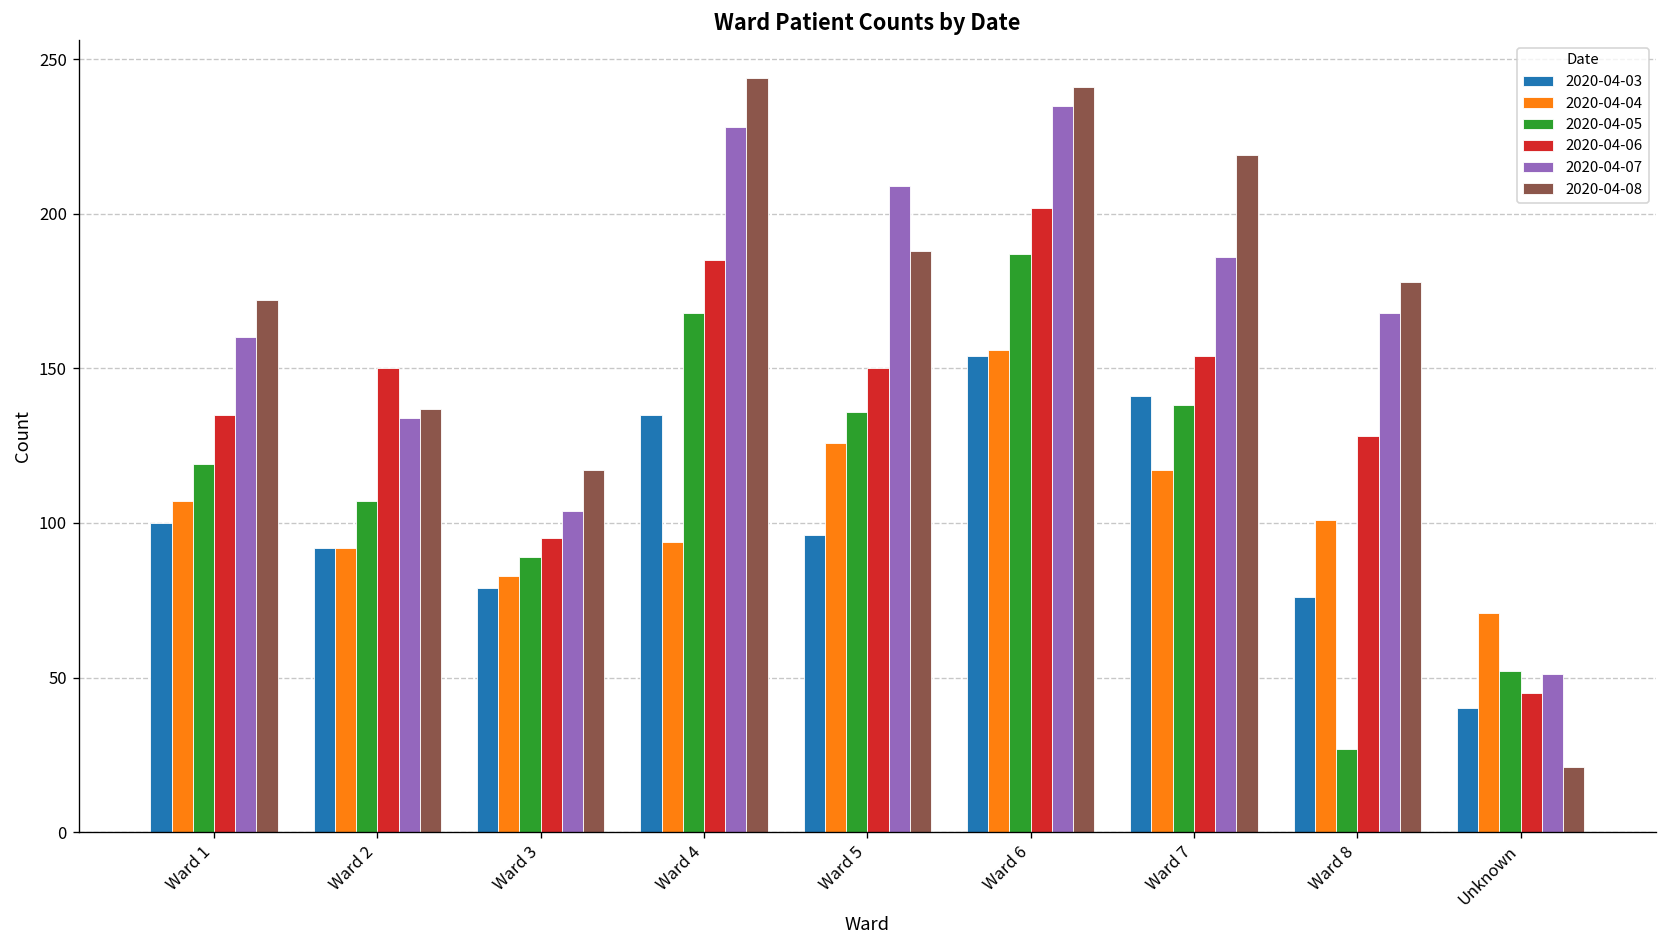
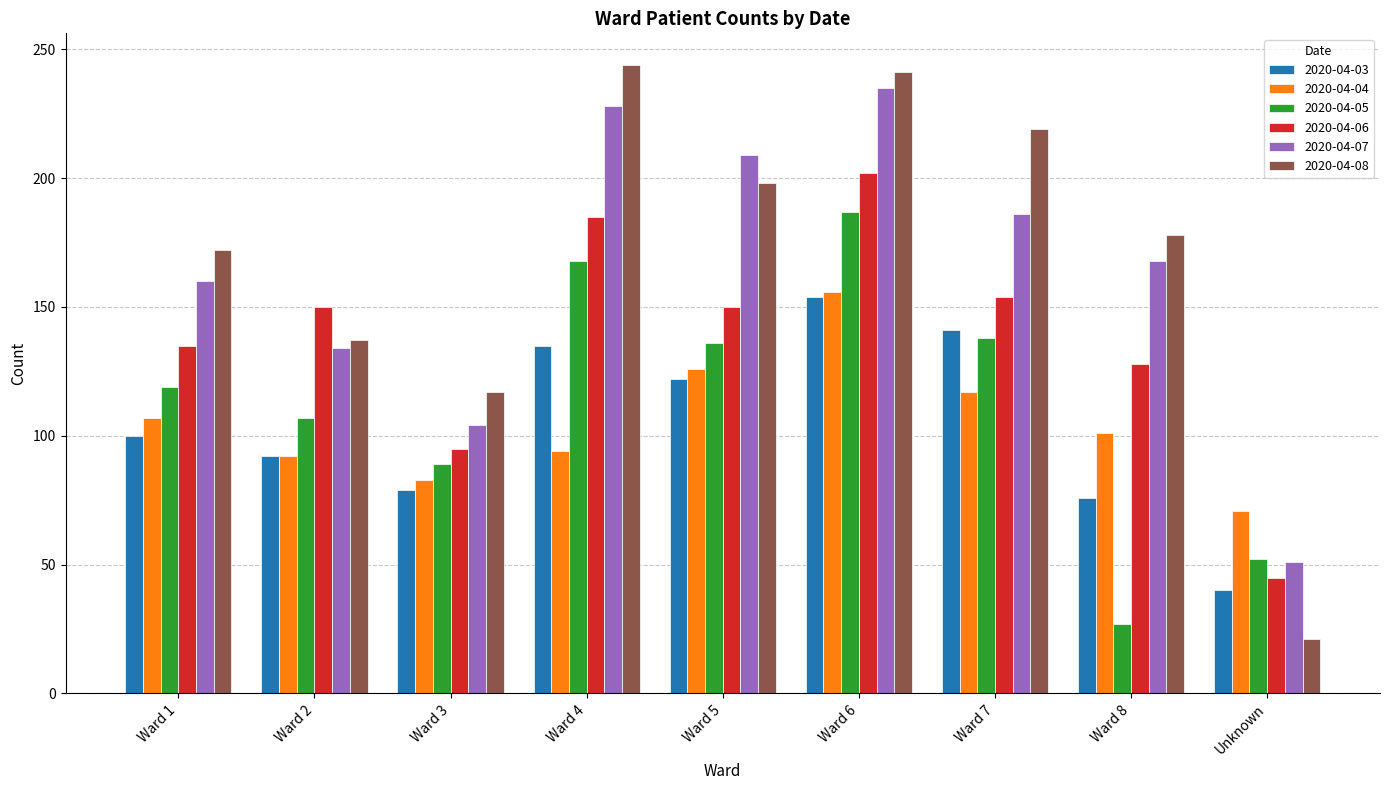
  {
    "2020-04-03": {
      "Ward 1": 100,
      "Ward 2": 92,
      "Ward 3": 79,
      "Ward 4": 135,
-     "Ward 5": 96,
+     "Ward 5": 122,
      "Ward 6": 154,
      "Ward 7": 141,
      "Ward 8": 76,
      "Unknown": 40
    },
    "2020-04-04": {
      "Ward 1": 107,
      "Ward 2": 92,
      "Ward 3": 83,
      "Ward 4": 94,
      "Ward 5": 126,
      "Ward 6": 156,
      "Ward 7": 117,
      "Ward 8": 101,
      "Unknown": 71
    },
    "2020-04-05": {
      "Ward 1": 119,
      "Ward 2": 107,
      "Ward 3": 89,
      "Ward 4": 168,
      "Ward 5": 136,
      "Ward 6": 187,
      "Ward 7": 138,
      "Ward 8": 27,
      "Unknown": 52
    },
    "2020-04-06": {
      "Ward 1": 135,
      "Ward 2": 150,
      "Ward 3": 95,
      "Ward 4": 185,
      "Ward 5": 150,
      "Ward 6": 202,
      "Ward 7": 154,
      "Ward 8": 128,
      "Unknown": 45
    },
    "2020-04-07": {
      "Ward 1": 160,
      "Ward 2": 134,
      "Ward 3": 104,
      "Ward 4": 228,
      "Ward 5": 209,
      "Ward 6": 235,
      "Ward 7": 186,
      "Ward 8": 168,
      "Unknown": 51
    },
    "2020-04-08": {
      "Ward 1": 172,
      "Ward 2": 137,
      "Ward 3": 117,
      "Ward 4": 244,
-     "Ward 5": 188,
+     "Ward 5": 198,
      "Ward 6": 241,
      "Ward 7": 219,
      "Ward 8": 178,
      "Unknown": 21
    }
  }
